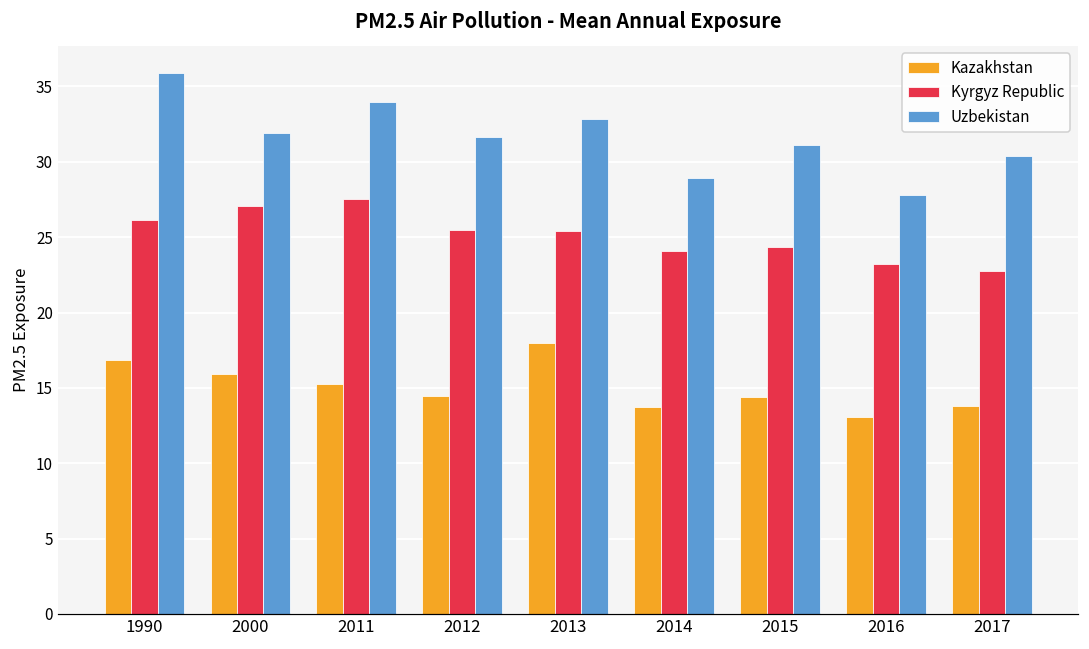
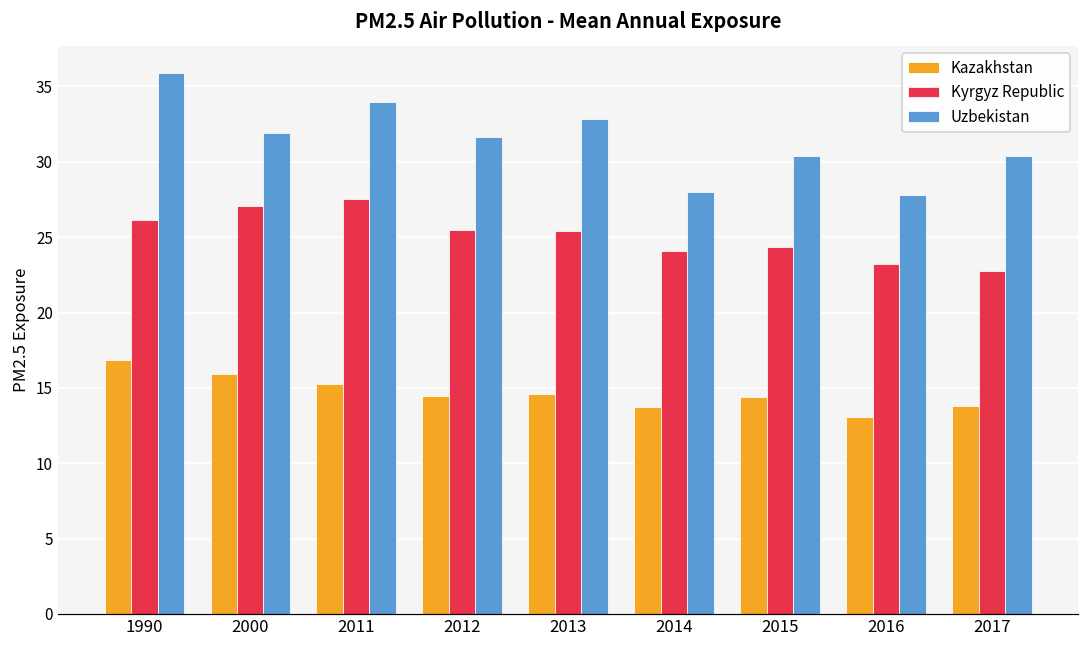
  {
    "Kazakhstan": {
      "1990": 16.9,
      "2000": 15.9,
      "2011": 15.2,
      "2012": 14.5,
-     "2013": 18.0,
+     "2013": 14.6,
      "2014": 13.7,
      "2015": 14.4,
      "2016": 13.1,
      "2017": 13.8
    },
    "Kyrgyz Republic": {
      "1990": 26.2,
      "2000": 27.1,
      "2011": 27.5,
      "2012": 25.5,
      "2013": 25.4,
      "2014": 24.1,
      "2015": 24.3,
      "2016": 23.2,
      "2017": 22.7
    },
    "Uzbekistan": {
      "1990": 35.9,
      "2000": 31.9,
      "2011": 34.0,
      "2012": 31.7,
      "2013": 32.8,
-     "2014": 28.9,
-     "2015": 31.1,
+     "2014": 28.0,
+     "2015": 30.4,
      "2016": 27.8,
      "2017": 30.4
    }
  }
